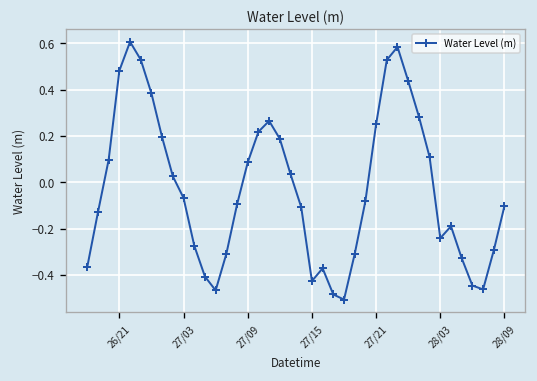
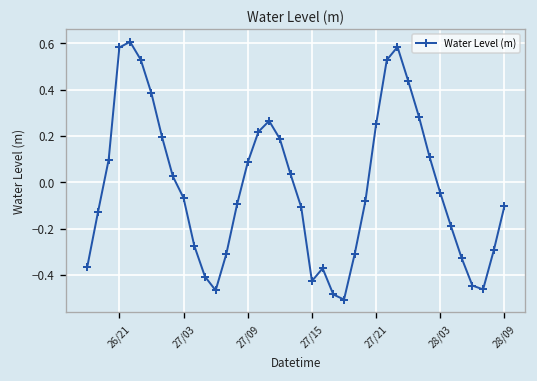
  {
-   "26/21": 0.48,
+   "26/21": 0.58,
    "27/03": -0.07,
    "27/09": 0.09,
    "27/15": -0.43,
    "27/21": 0.25,
-   "28/03": -0.24,
+   "28/03": -0.05,
    "28/09": -0.10
  }
